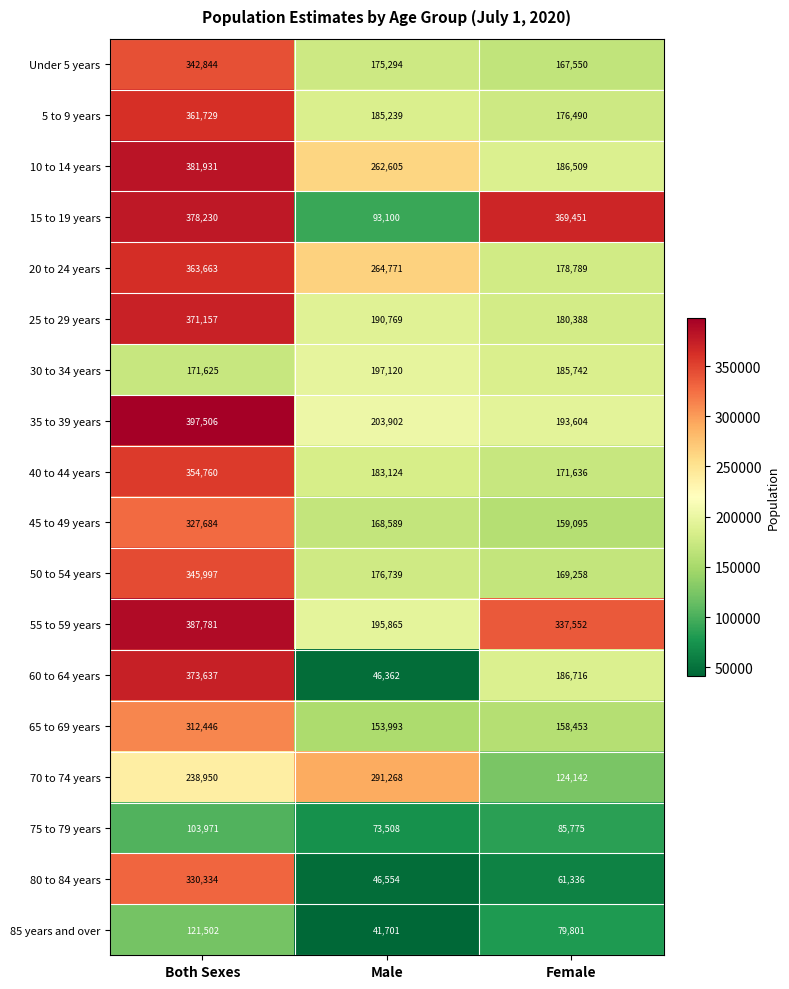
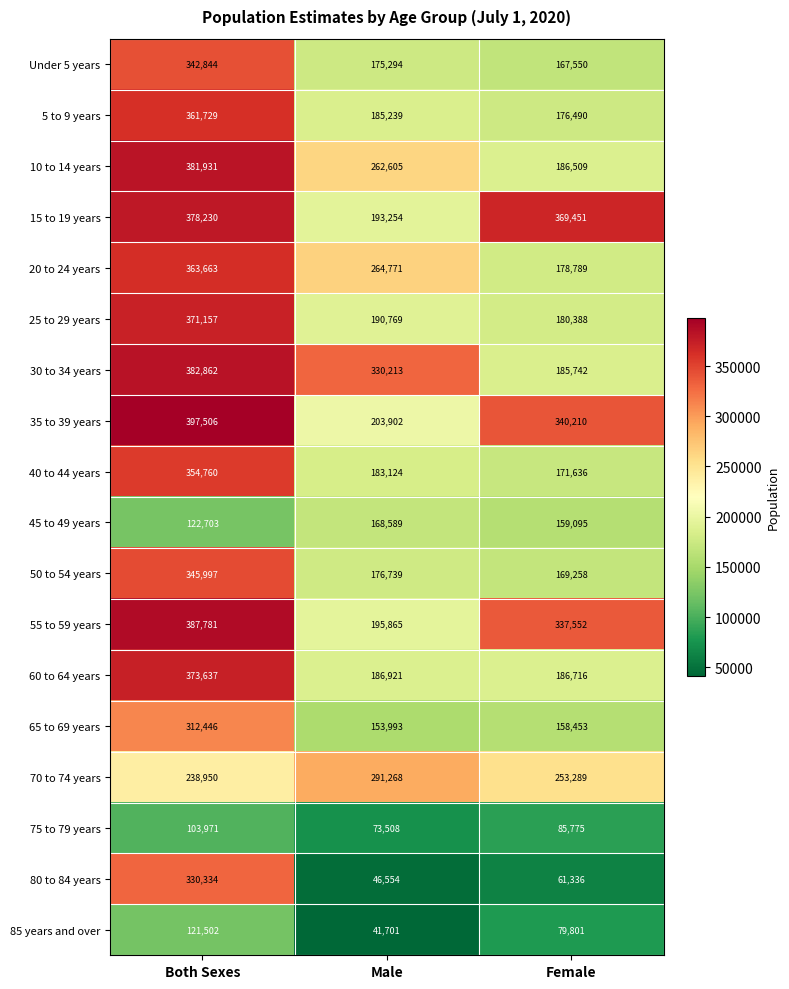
  {
    "Under 5 years": {
      "Both Sexes": "342,844",
      "Male": "175,294",
      "Female": "167,550"
    },
    "5 to 9 years": {
      "Both Sexes": "361,729",
      "Male": "185,239",
      "Female": "176,490"
    },
    "10 to 14 years": {
      "Both Sexes": "381,931",
      "Male": "262,605",
      "Female": "186,509"
    },
    "15 to 19 years": {
      "Both Sexes": "378,230",
-     "Male": "93,100",
+     "Male": "193,254",
      "Female": "369,451"
    },
    "20 to 24 years": {
      "Both Sexes": "363,663",
      "Male": "264,771",
      "Female": "178,789"
    },
    "25 to 29 years": {
      "Both Sexes": "371,157",
      "Male": "190,769",
      "Female": "180,388"
    },
    "30 to 34 years": {
-     "Both Sexes": "171,625",
-     "Male": "197,120",
+     "Both Sexes": "382,862",
+     "Male": "330,213",
      "Female": "185,742"
    },
    "35 to 39 years": {
      "Both Sexes": "397,506",
      "Male": "203,902",
-     "Female": "193,604"
+     "Female": "340,210"
    },
    "40 to 44 years": {
      "Both Sexes": "354,760",
      "Male": "183,124",
      "Female": "171,636"
    },
    "45 to 49 years": {
-     "Both Sexes": "327,684",
+     "Both Sexes": "122,703",
      "Male": "168,589",
      "Female": "159,095"
    },
    "50 to 54 years": {
      "Both Sexes": "345,997",
      "Male": "176,739",
      "Female": "169,258"
    },
    "55 to 59 years": {
      "Both Sexes": "387,781",
      "Male": "195,865",
      "Female": "337,552"
    },
    "60 to 64 years": {
      "Both Sexes": "373,637",
-     "Male": "46,362",
+     "Male": "186,921",
      "Female": "186,716"
    },
    "65 to 69 years": {
      "Both Sexes": "312,446",
      "Male": "153,993",
      "Female": "158,453"
    },
    "70 to 74 years": {
      "Both Sexes": "238,950",
      "Male": "291,268",
-     "Female": "124,142"
+     "Female": "253,289"
    },
    "75 to 79 years": {
      "Both Sexes": "103,971",
      "Male": "73,508",
      "Female": "85,775"
    },
    "80 to 84 years": {
      "Both Sexes": "330,334",
      "Male": "46,554",
      "Female": "61,336"
    },
    "85 years and over": {
      "Both Sexes": "121,502",
      "Male": "41,701",
      "Female": "79,801"
    }
  }
